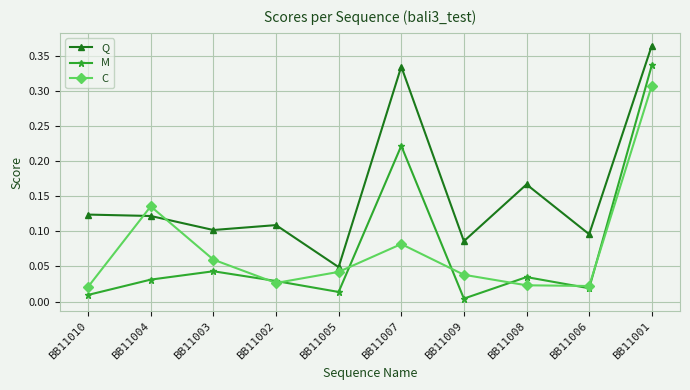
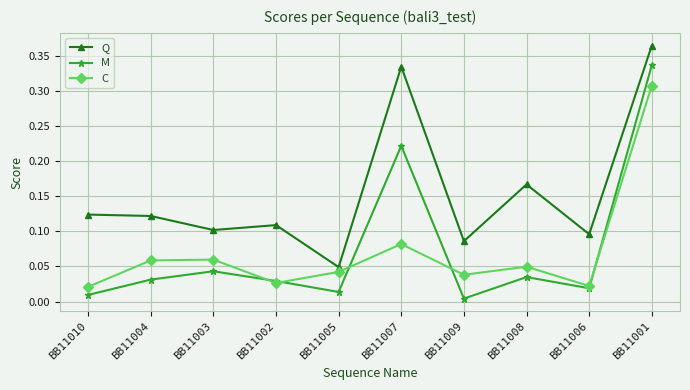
  {
    "C": {
      "BB11010": 0.02,
-     "BB11004": 0.14,
+     "BB11004": 0.06,
      "BB11003": 0.06,
      "BB11005": 0.04,
      "BB11007": 0.08,
      "BB11009": 0.04,
-     "BB11008": 0.02,
+     "BB11008": 0.05,
      "BB11001": 0.31
    }
  }
